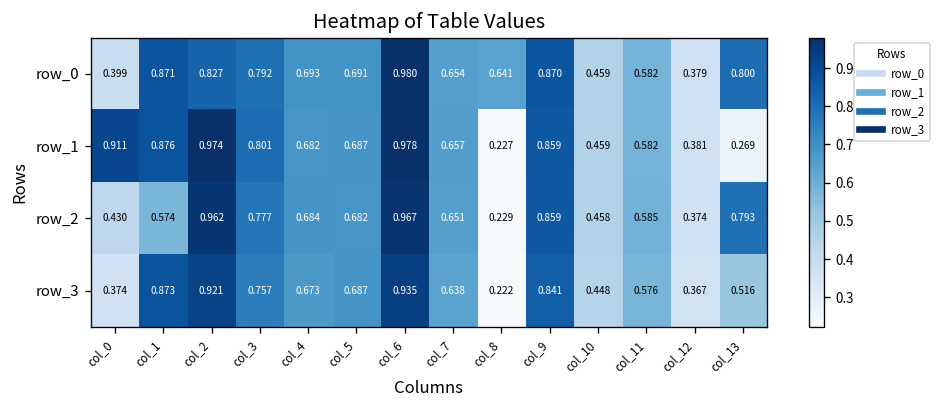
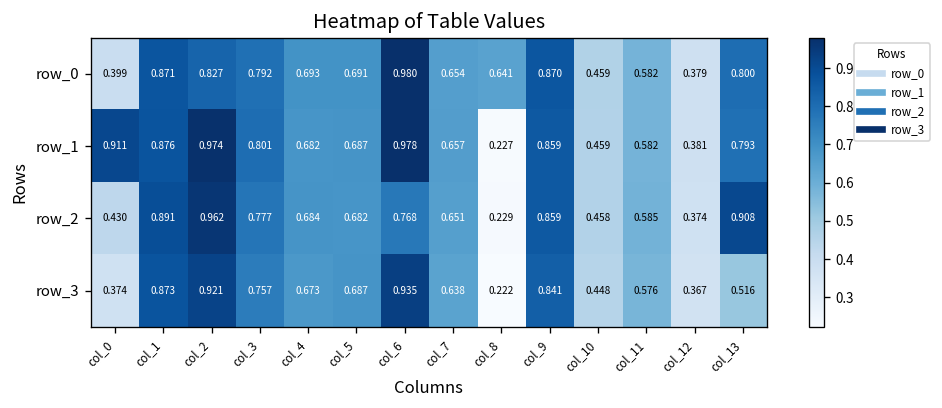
  {
    "row_0": {
      "col_0": 0.399,
      "col_1": 0.871,
      "col_2": 0.827,
      "col_3": 0.792,
      "col_4": 0.693,
      "col_5": 0.691,
      "col_6": 0.980,
      "col_7": 0.654,
      "col_8": 0.641,
      "col_9": 0.870,
      "col_10": 0.459,
      "col_11": 0.582,
      "col_12": 0.379,
      "col_13": 0.800
    },
    "row_1": {
      "col_0": 0.911,
      "col_1": 0.876,
      "col_2": 0.974,
      "col_3": 0.801,
      "col_4": 0.682,
      "col_5": 0.687,
      "col_6": 0.978,
      "col_7": 0.657,
      "col_8": 0.227,
      "col_9": 0.859,
      "col_10": 0.459,
      "col_11": 0.582,
      "col_12": 0.381,
-     "col_13": 0.269
+     "col_13": 0.793
    },
    "row_2": {
      "col_0": 0.430,
-     "col_1": 0.574,
+     "col_1": 0.891,
      "col_2": 0.962,
      "col_3": 0.777,
      "col_4": 0.684,
      "col_5": 0.682,
-     "col_6": 0.967,
+     "col_6": 0.768,
      "col_7": 0.651,
      "col_8": 0.229,
      "col_9": 0.859,
      "col_10": 0.458,
      "col_11": 0.585,
      "col_12": 0.374,
-     "col_13": 0.793
+     "col_13": 0.908
    },
    "row_3": {
      "col_0": 0.374,
      "col_1": 0.873,
      "col_2": 0.921,
      "col_3": 0.757,
      "col_4": 0.673,
      "col_5": 0.687,
      "col_6": 0.935,
      "col_7": 0.638,
      "col_8": 0.222,
      "col_9": 0.841,
      "col_10": 0.448,
      "col_11": 0.576,
      "col_12": 0.367,
      "col_13": 0.516
    }
  }
